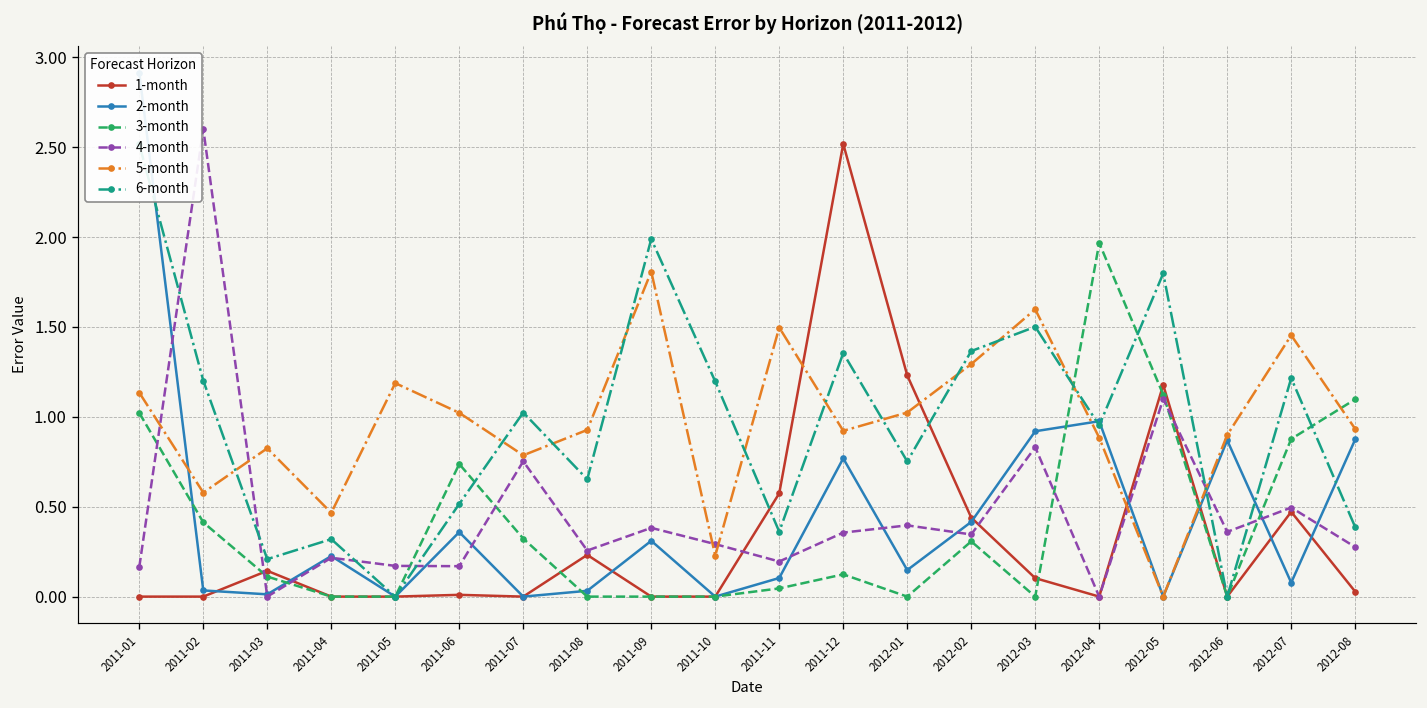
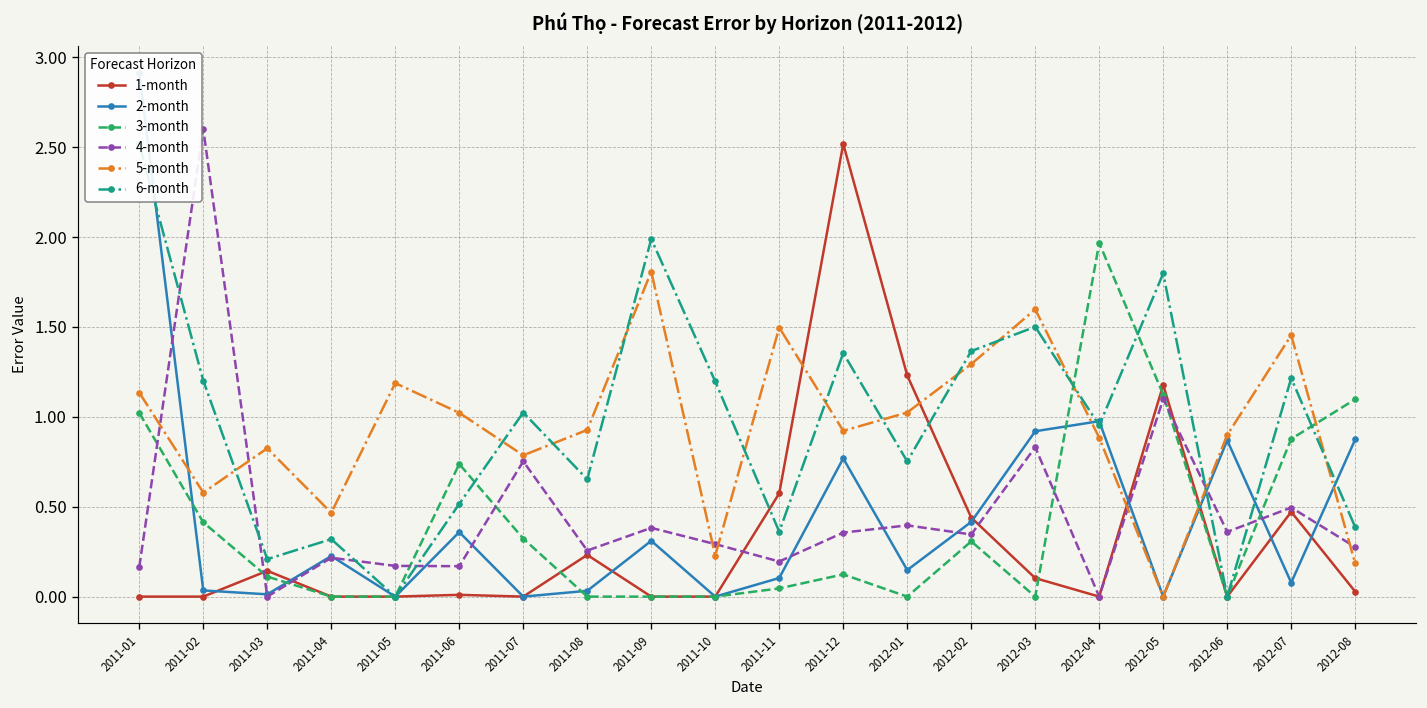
  {
    "1-month": {
      "2011-01": 0.00,
      "2011-02": 0.00,
      "2011-03": 0.14,
      "2011-06": 0.01,
      "2011-08": 0.23,
      "2011-11": 0.57,
      "2011-12": 2.52,
      "2012-01": 1.23,
      "2012-02": 0.44,
      "2012-03": 0.10,
      "2012-05": 1.18,
      "2012-07": 0.47,
      "2012-08": 0.03
    },
    "2-month": {
      "2011-02": 0.03,
      "2011-06": 0.36,
      "2011-08": 0.03,
      "2011-09": 0.31,
      "2011-11": 0.10,
      "2011-12": 0.77,
      "2012-01": 0.15,
      "2012-02": 0.42,
      "2012-03": 0.92,
      "2012-04": 0.98,
      "2012-06": 0.87,
      "2012-07": 0.08,
      "2012-08": 0.87
    },
    "4-month": {
      "2011-01": 0.16,
      "2011-02": 2.60,
      "2011-05": 0.17,
      "2011-06": 0.17,
      "2011-07": 0.75,
      "2011-08": 0.26,
      "2011-09": 0.38,
      "2011-10": 0.29,
      "2011-11": 0.20,
      "2011-12": 0.36,
      "2012-01": 0.40,
      "2012-02": 0.35,
      "2012-03": 0.83,
      "2012-05": 1.10,
      "2012-06": 0.36,
      "2012-07": 0.50,
      "2012-08": 0.28
    },
    "5-month": {
      "2011-01": 1.13,
      "2011-02": 0.58,
      "2011-03": 0.83,
      "2011-04": 0.47,
      "2011-05": 1.19,
      "2011-06": 1.02,
      "2011-07": 0.79,
      "2011-08": 0.93,
      "2011-09": 1.81,
      "2011-10": 0.23,
      "2011-11": 1.50,
      "2011-12": 0.92,
      "2012-01": 1.02,
      "2012-02": 1.29,
      "2012-03": 1.60,
      "2012-04": 0.88,
      "2012-06": 0.90,
      "2012-07": 1.45,
-     "2012-08": 0.93
+     "2012-08": 0.18
    }
  }
